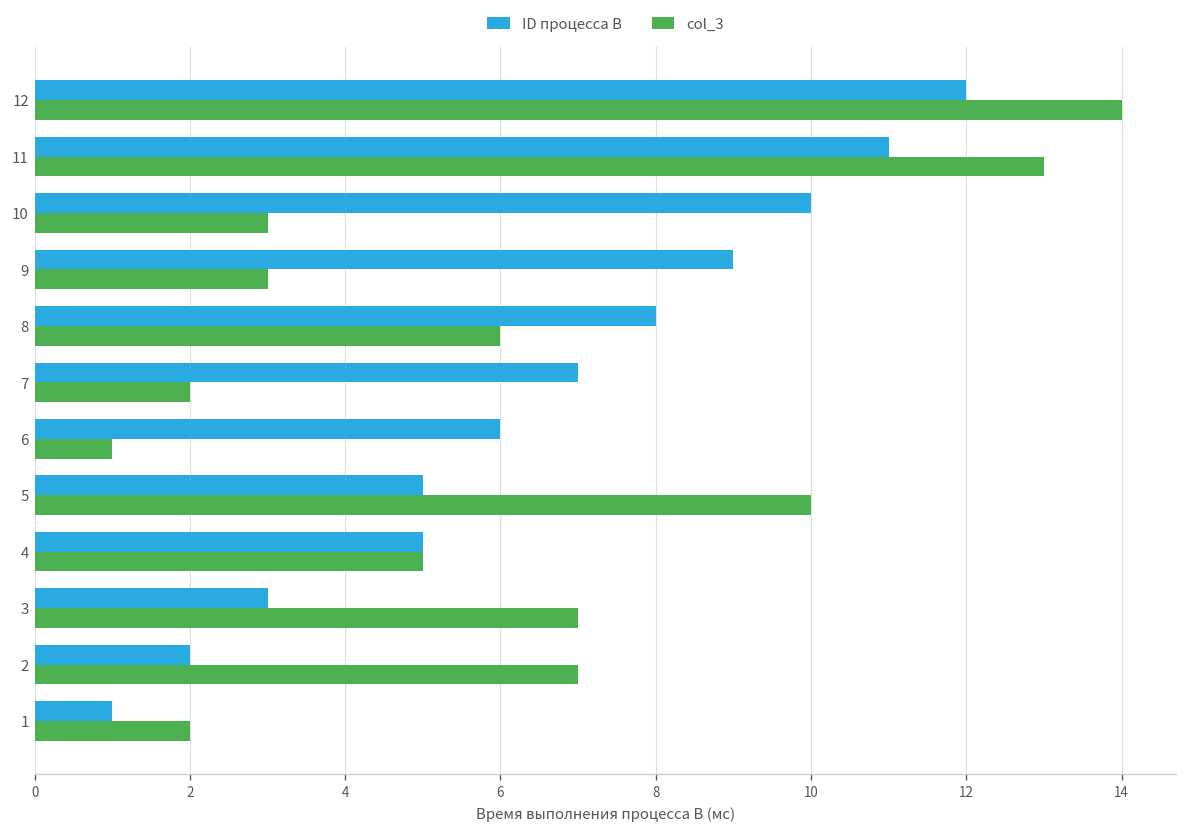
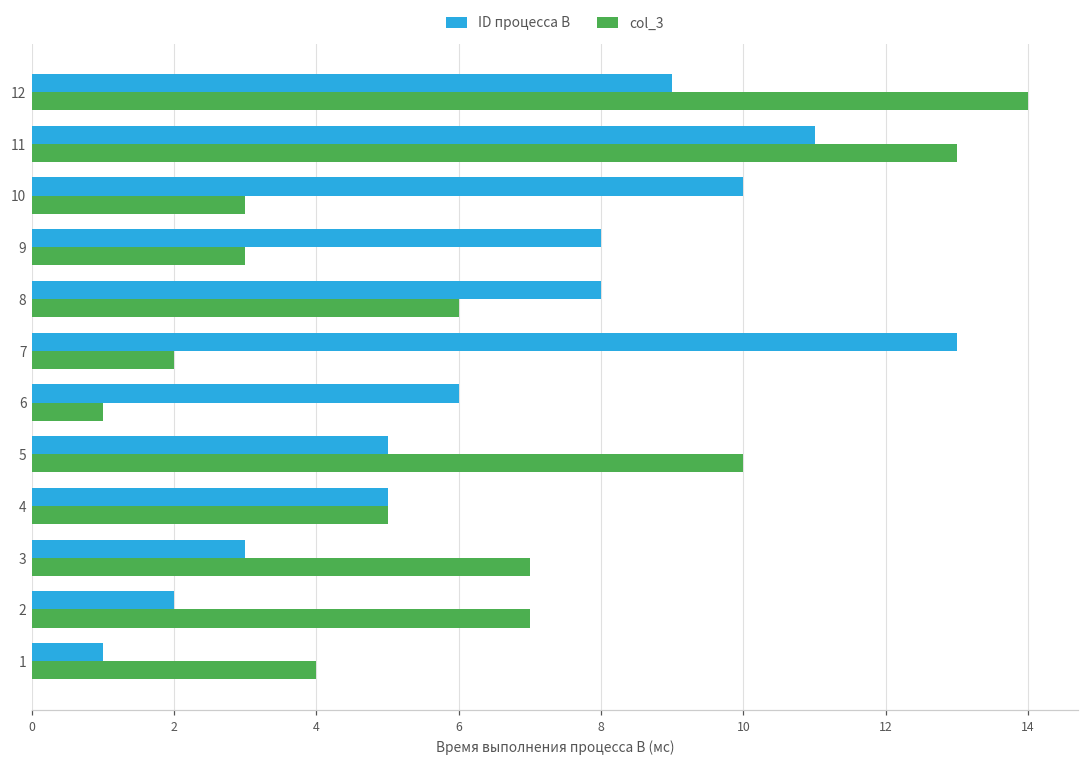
  {
    "ID процесса B": {
-     "12": 12,
+     "12": 9,
      "11": 11,
      "10": 10,
-     "9": 9,
+     "9": 8,
      "8": 8,
-     "7": 7,
+     "7": 13,
      "6": 6,
      "5": 5,
      "4": 5,
      "3": 3,
      "2": 2,
      "1": 1
    },
    "col_3": {
      "12": 14,
      "11": 13,
      "10": 3,
      "9": 3,
      "8": 6,
      "7": 2,
      "6": 1,
      "5": 10,
      "4": 5,
      "3": 7,
      "2": 7,
-     "1": 2
+     "1": 4
    }
  }
